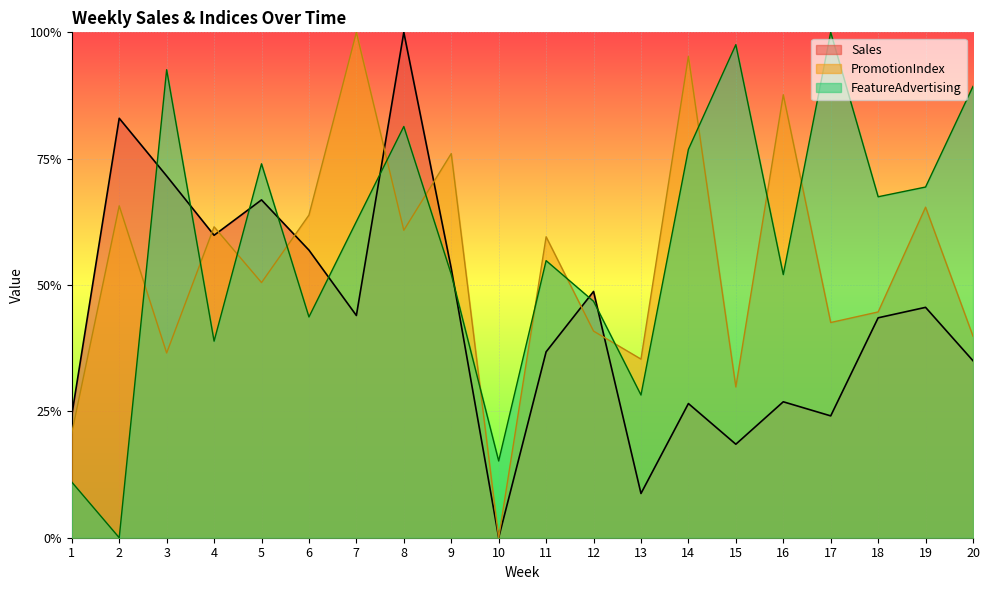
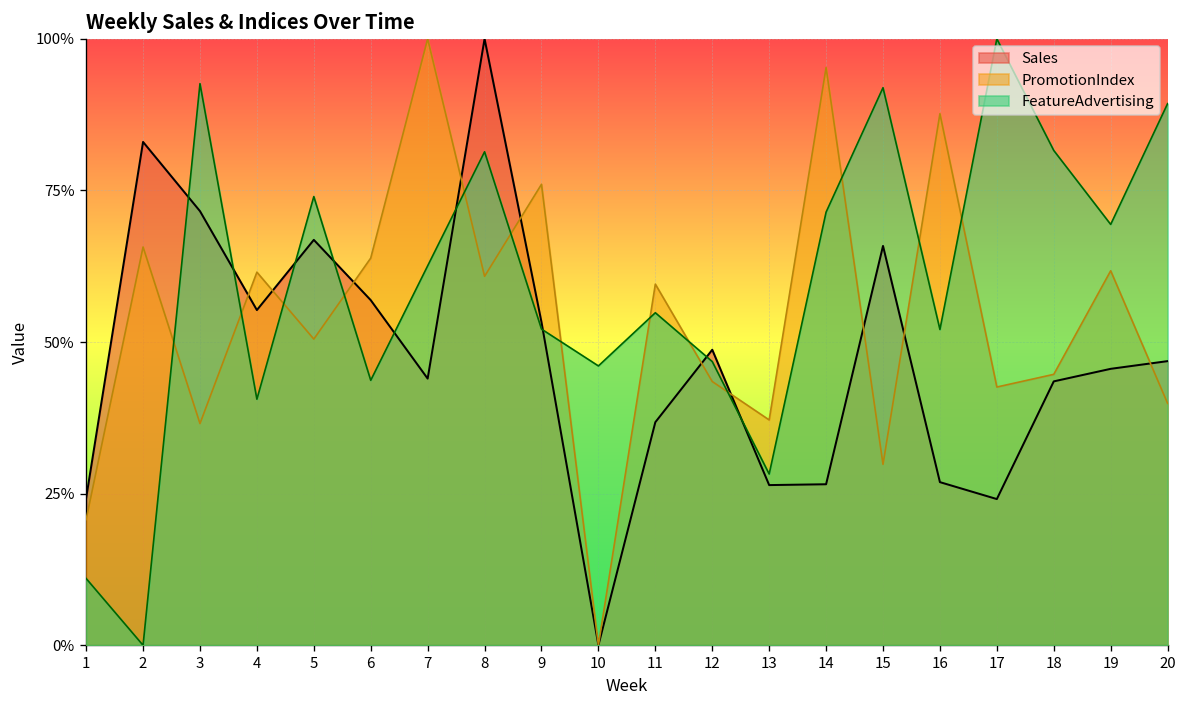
  {
    "Sales": {
      "1": "24%",
      "2": "83%",
      "3": "72%",
-     "4": "60%",
+     "4": "55%",
      "5": "67%",
      "6": "57%",
      "7": "44%",
      "8": "100%",
      "9": "53%",
      "11": "37%",
      "12": "49%",
-     "13": "9%",
+     "13": "26%",
      "14": "27%",
-     "15": "19%",
+     "15": "66%",
      "16": "27%",
      "17": "24%",
      "18": "44%",
      "19": "46%",
-     "20": "35%"
+     "20": "47%"
    },
    "PromotionIndex": {
      "1": "21%",
      "2": "66%",
      "3": "37%",
      "4": "62%",
      "5": "50%",
      "6": "64%",
      "7": "100%",
      "8": "61%",
      "9": "76%",
      "11": "60%",
-     "12": "41%",
-     "13": "35%",
+     "12": "43%",
+     "13": "37%",
      "14": "95%",
      "15": "30%",
      "16": "88%",
      "17": "43%",
      "18": "45%",
-     "19": "65%",
+     "19": "62%",
      "20": "40%"
    },
    "FeatureAdvertising": {
      "1": "11%",
      "2": "0%",
      "3": "93%",
-     "4": "39%",
+     "4": "41%",
      "5": "74%",
      "6": "44%",
      "7": "63%",
      "8": "81%",
      "9": "52%",
-     "10": "15%",
+     "10": "46%",
      "11": "55%",
      "12": "47%",
      "13": "28%",
-     "14": "77%",
-     "15": "98%",
+     "14": "71%",
+     "15": "92%",
      "16": "52%",
      "17": "100%",
-     "18": "67%",
+     "18": "82%",
      "19": "69%",
      "20": "89%"
    }
  }
